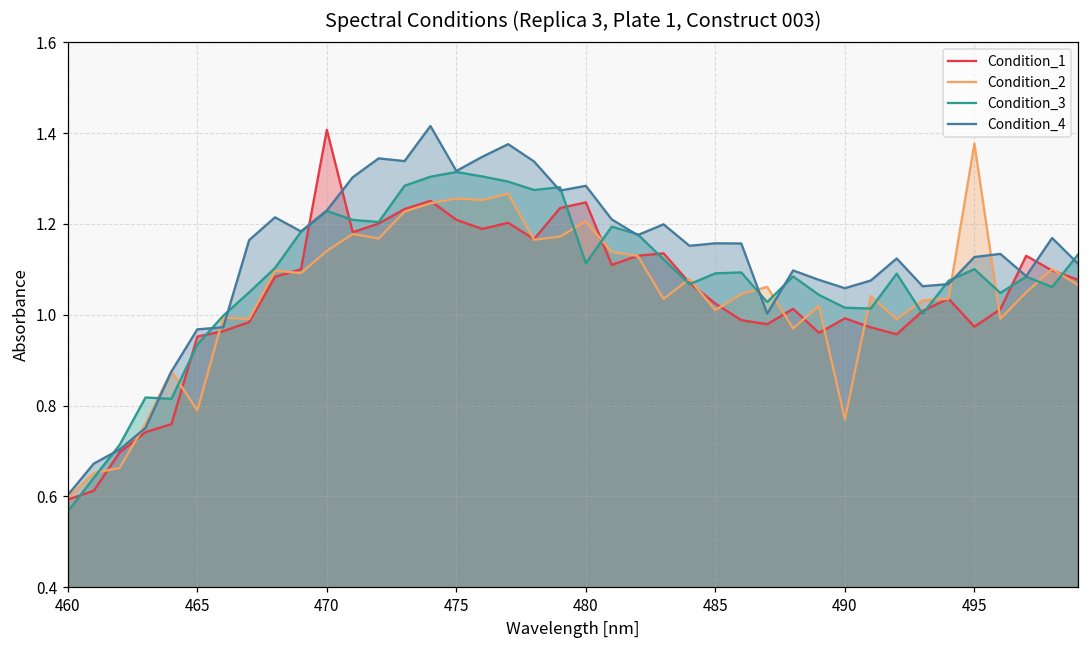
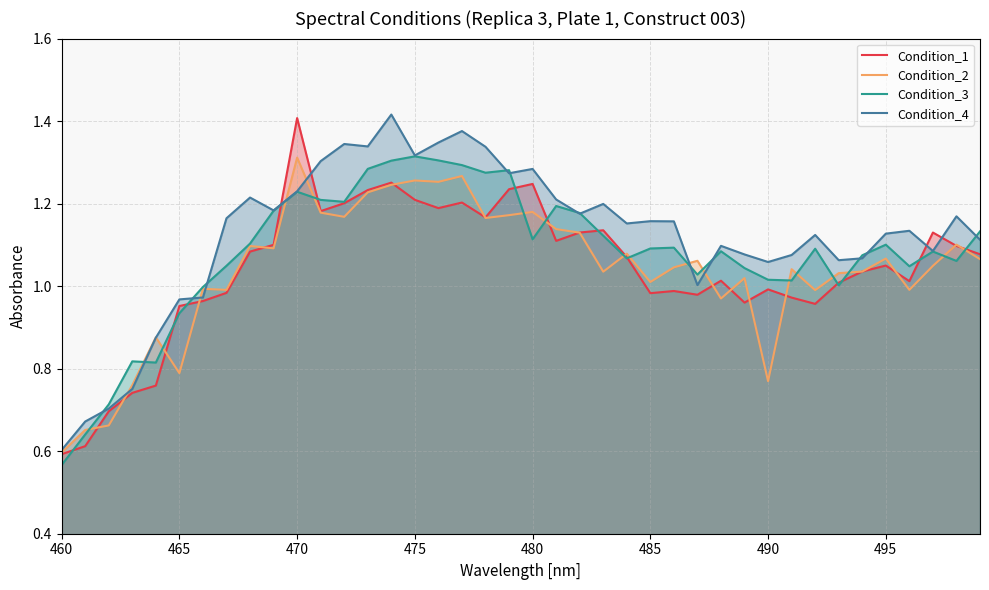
  {
    "Condition_1": {
      "465": 0.95,
      "470": 1.41,
      "475": 1.21,
      "480": 1.25,
-     "485": 1.02,
+     "485": 0.98,
      "490": 0.99,
-     "495": 0.97
+     "495": 1.05
    },
    "Condition_2": {
      "465": 0.79,
-     "470": 1.14,
+     "470": 1.31,
      "475": 1.26,
-     "480": 1.21,
+     "480": 1.18,
      "485": 1.01,
      "490": 0.77,
-     "495": 1.38
+     "495": 1.07
    }
  }
